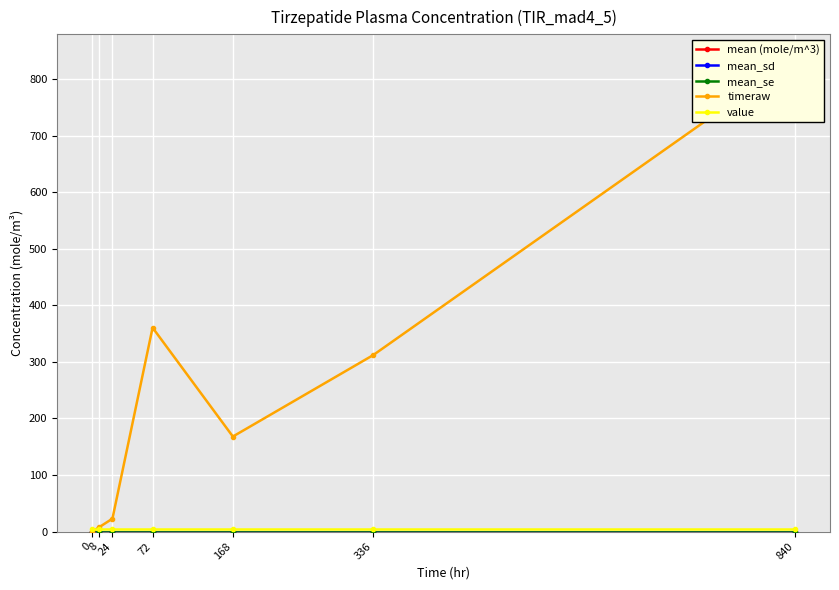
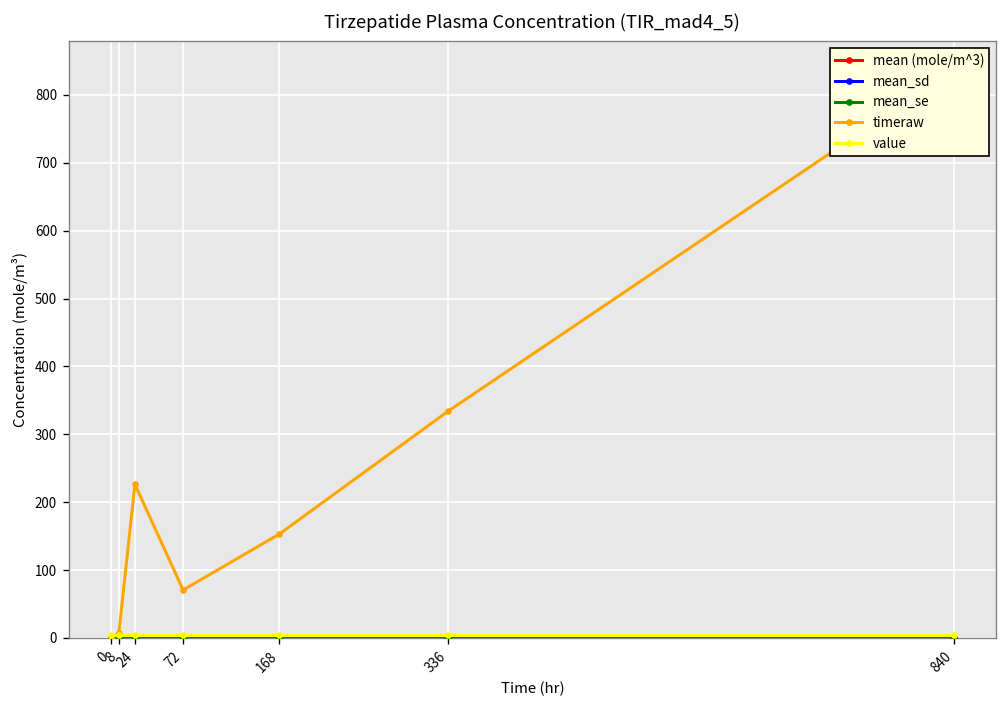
  {
    "mean_se": {
      "8": 0,
      "24": 0,
      "72": 0,
      "168": 0,
      "336": 0,
      "840": 0
    },
    "timeraw": {
-     "24": 20,
-     "72": 360,
-     "168": 170,
-     "336": 310
+     "24": 230,
+     "72": 70,
+     "168": 150,
+     "336": 330
    },
    "value": {
      "0": 0,
      "24": 0,
      "72": 0,
      "168": 0,
      "336": 0,
      "840": 0
    }
  }
